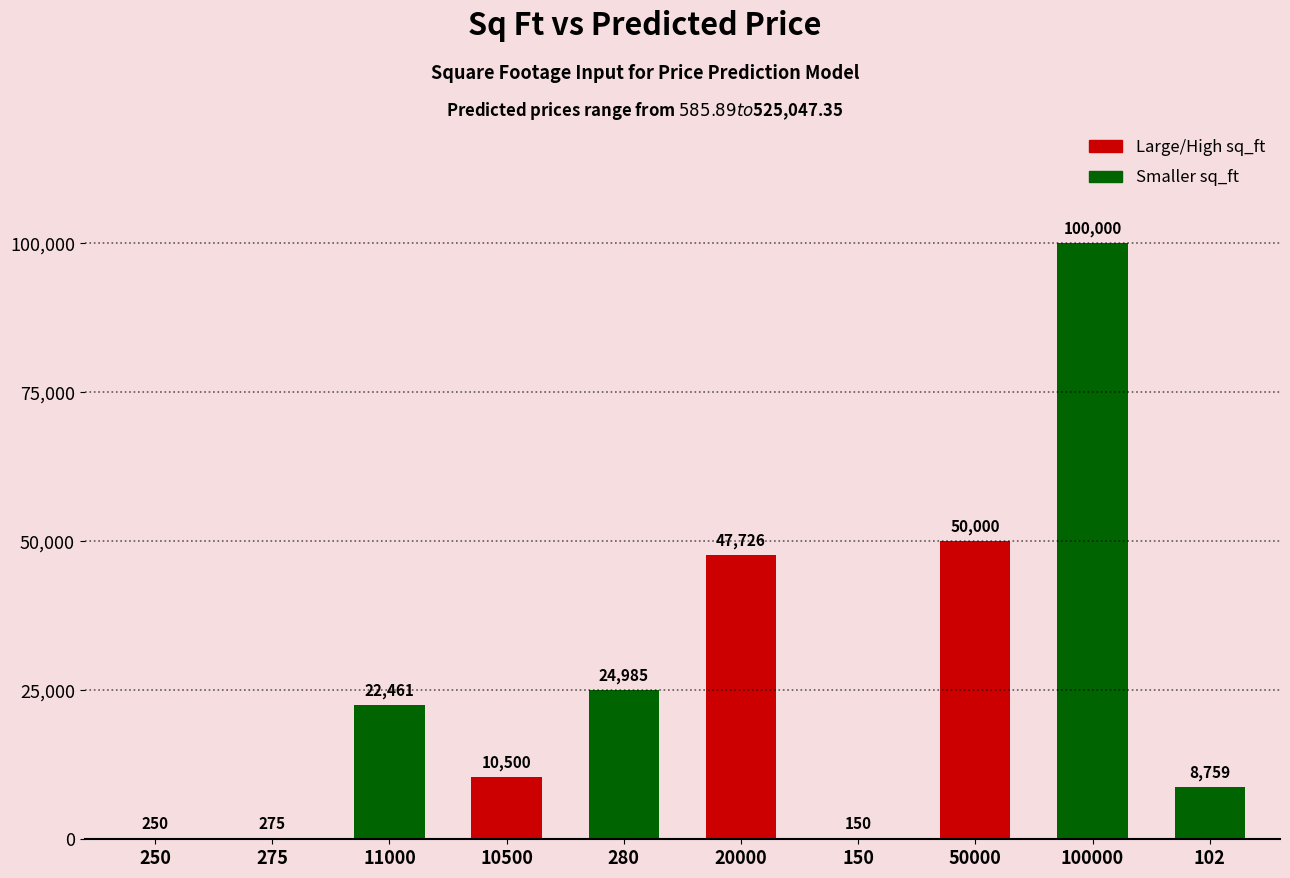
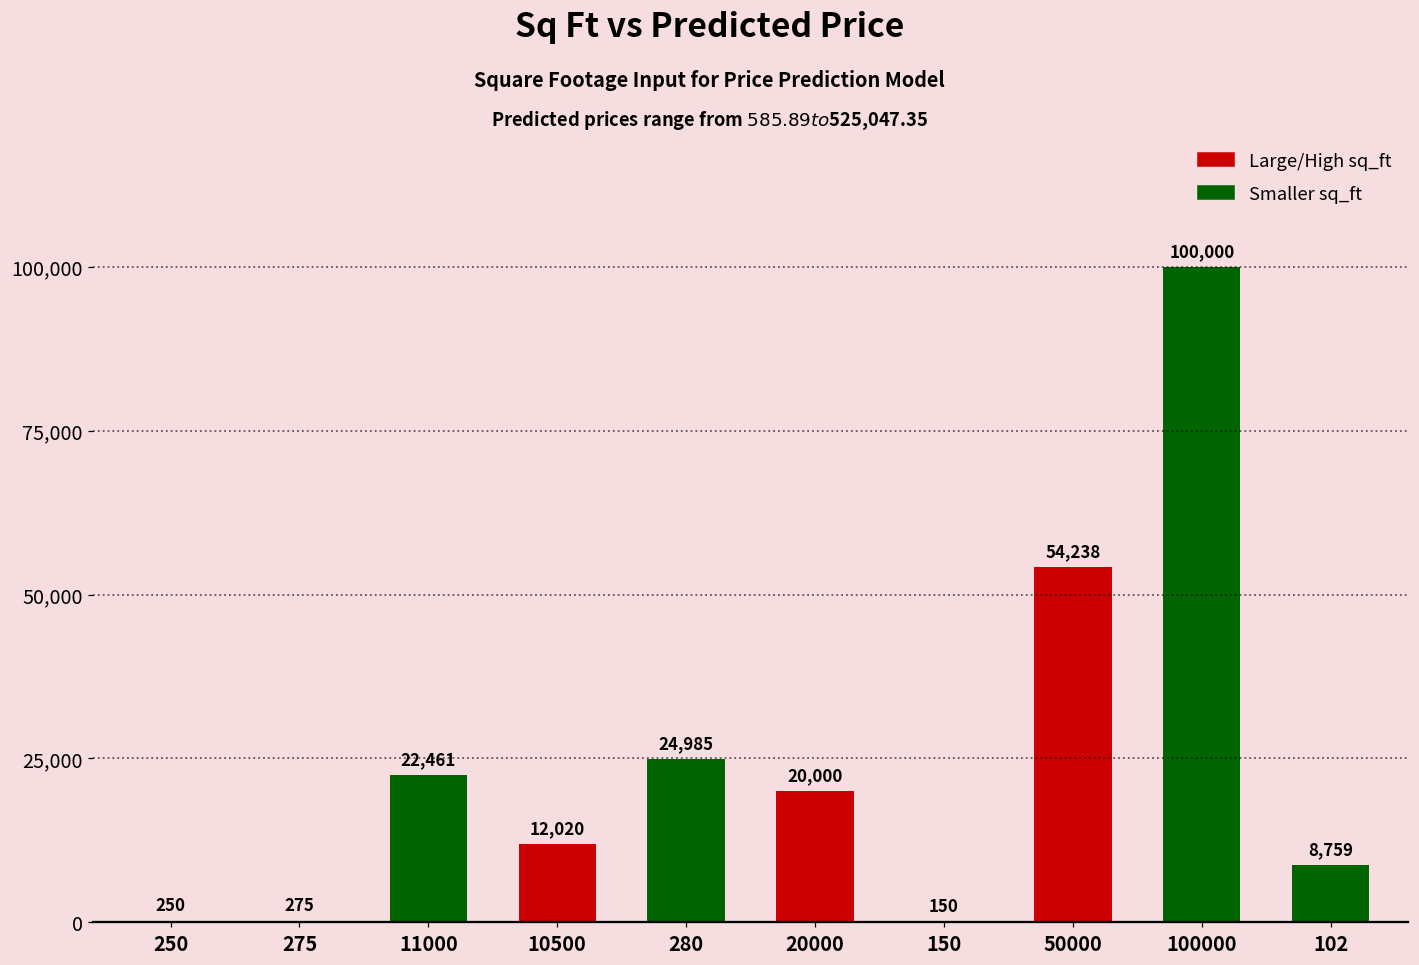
  {
    "250": "250",
    "275": "275",
    "11000": "22,461",
-   "10500": "10,500",
+   "10500": "12,020",
    "280": "24,985",
-   "20000": "47,726",
+   "20000": "20,000",
    "150": "150",
-   "50000": "50,000",
+   "50000": "54,238",
    "100000": "100,000",
    "102": "8,759"
  }
